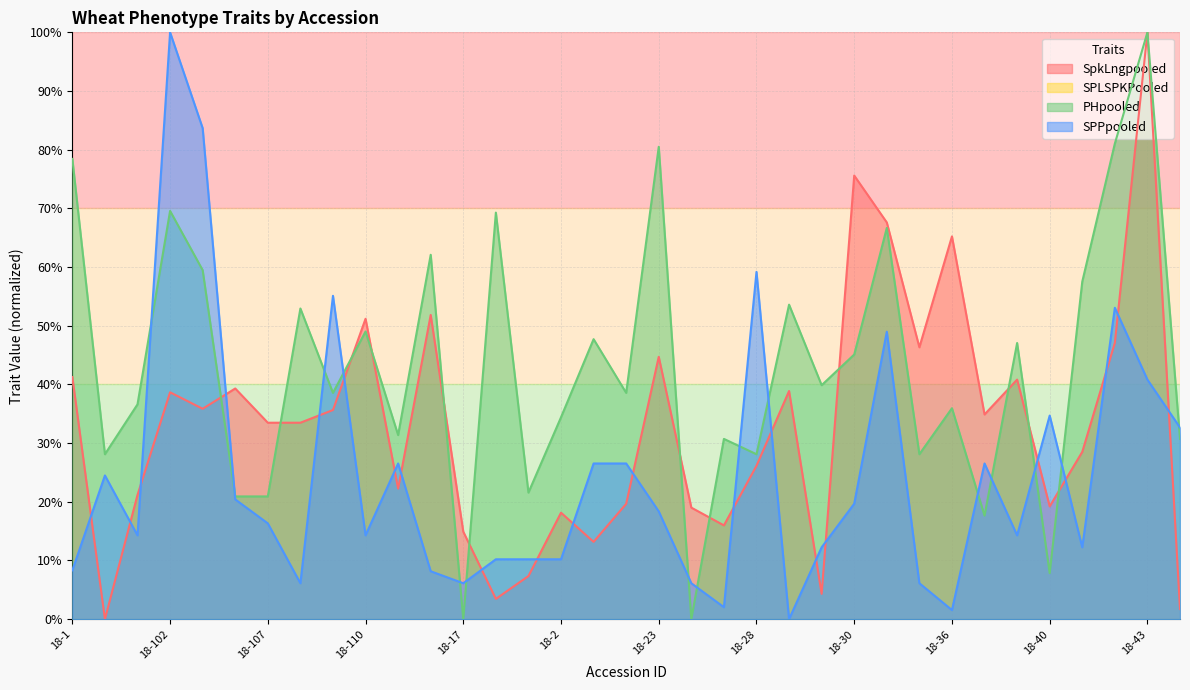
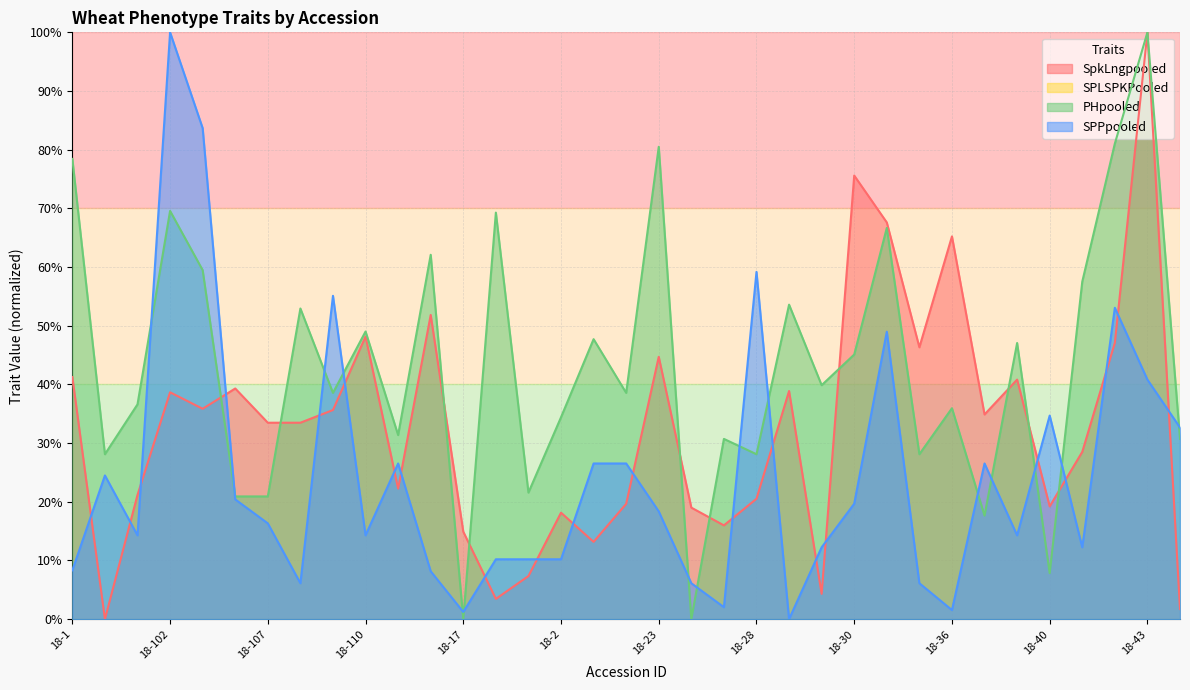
  {
    "SpkLngpooled": {
      "18-1": "41%",
      "18-102": "39%",
      "18-107": "33%",
-     "18-110": "51%",
+     "18-110": "48%",
      "18-17": "15%",
      "18-2": "18%",
      "18-23": "45%",
-     "18-28": "26%",
+     "18-28": "21%",
      "18-30": "76%",
      "18-36": "65%",
      "18-40": "19%"
    },
    "PHpooled": {
      "18-1": "78%",
      "18-102": "70%",
      "18-107": "21%",
      "18-110": "49%",
      "18-17": "0%",
      "18-2": "34%",
      "18-23": "80%",
      "18-28": "28%",
      "18-30": "45%",
      "18-36": "36%",
      "18-40": "8%"
    },
    "SPPpooled": {
      "18-1": "8%",
      "18-102": "100%",
      "18-107": "16%",
      "18-110": "14%",
-     "18-17": "6%",
+     "18-17": "1%",
      "18-2": "10%",
      "18-23": "18%",
      "18-28": "59%",
      "18-30": "20%",
      "18-36": "2%",
      "18-40": "35%",
      "18-43": "41%"
    }
  }
